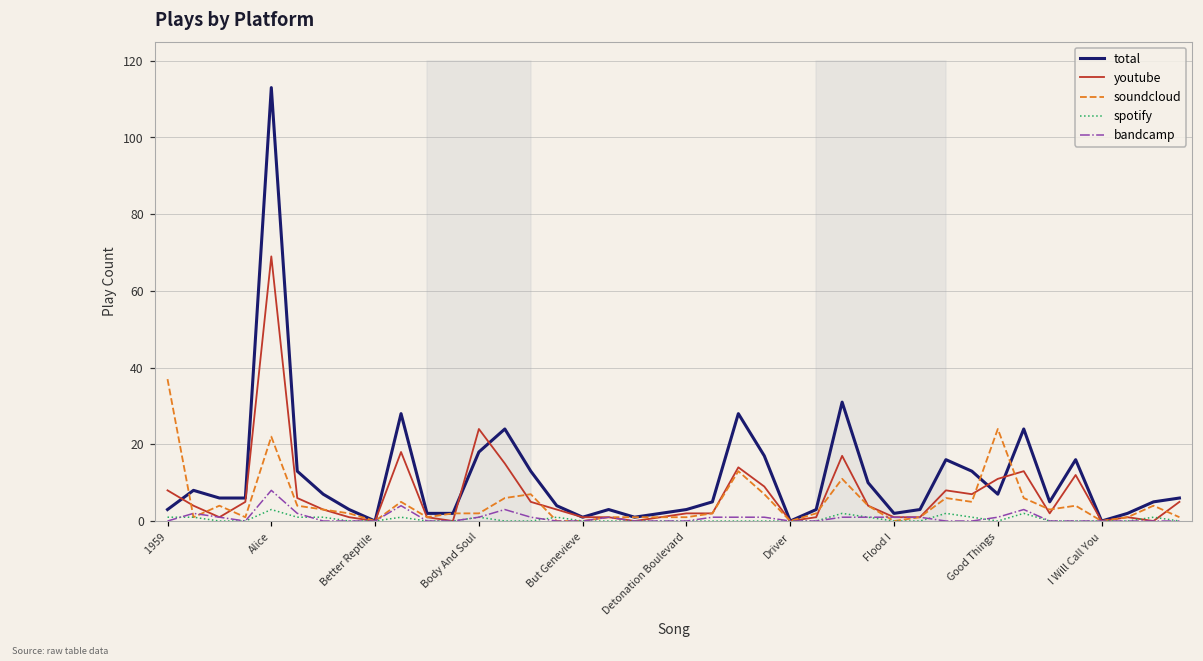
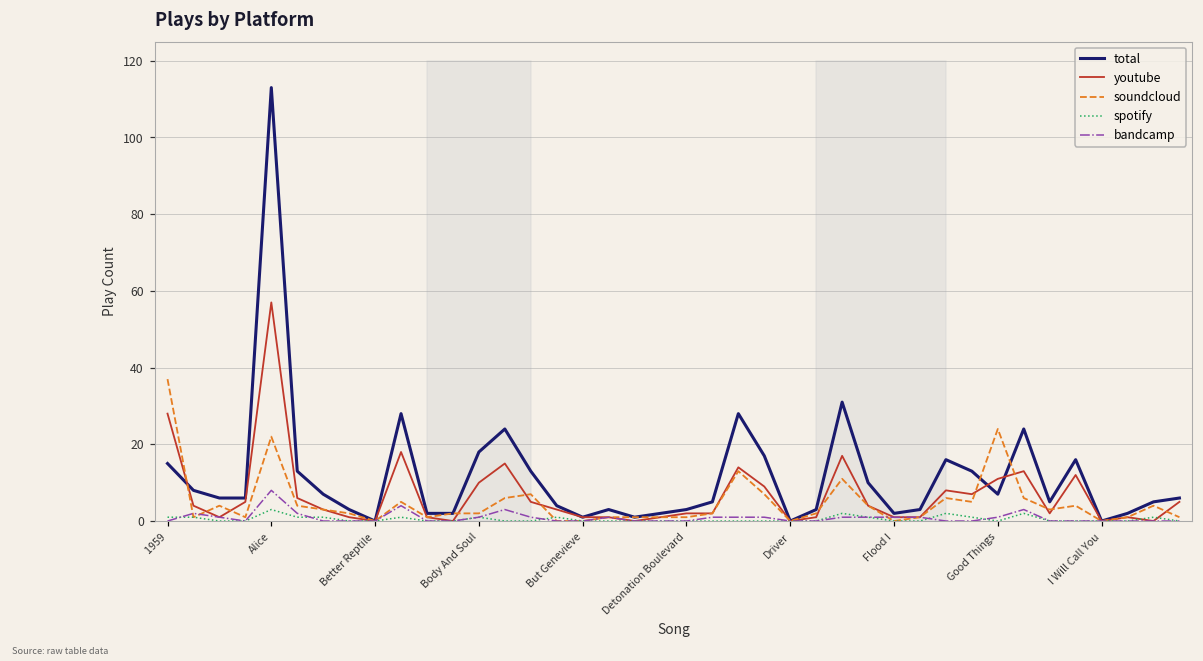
  {
    "total": {
-     "1959": 3,
+     "1959": 15,
      "Alice": 113,
      "Body And Soul": 18,
      "Detonation Boulevard": 3,
      "Flood I": 2,
      "Good Things": 7
    },
    "youtube": {
-     "1959": 8,
-     "Alice": 69,
-     "Body And Soul": 24,
+     "1959": 28,
+     "Alice": 57,
+     "Body And Soul": 10,
      "Detonation Boulevard": 2,
      "Good Things": 11
    },
    "soundcloud": {
      "1959": 37,
      "Alice": 22,
      "Body And Soul": 2,
      "Detonation Boulevard": 1,
      "Good Things": 24
    },
    "spotify": {
      "1959": 1,
      "Alice": 3,
      "Good Things": 0
    },
    "bandcamp": {
      "1959": 0,
      "Alice": 8,
      "Good Things": 1
    }
  }
